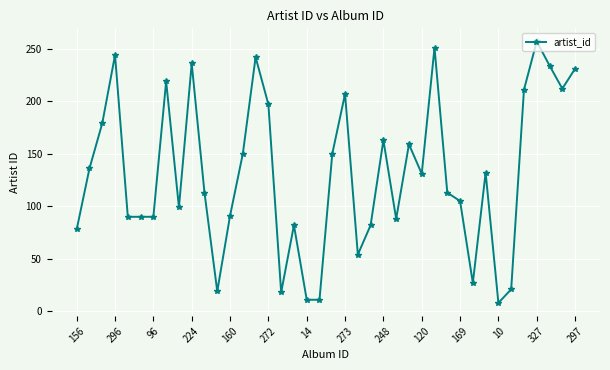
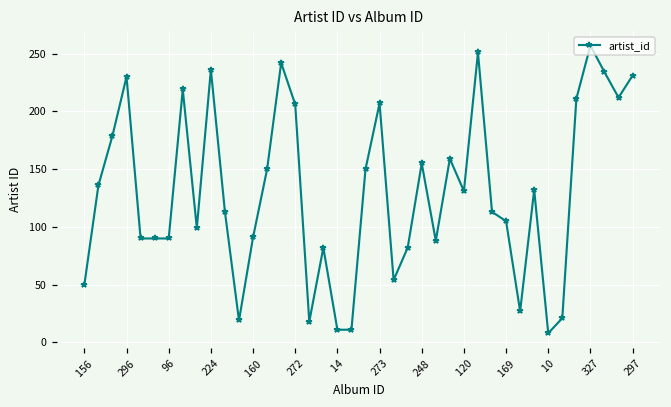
  {
-   "156": 78,
-   "296": 244,
+   "156": 50,
+   "296": 230,
    "96": 90,
    "224": 236,
    "160": 91,
-   "272": 197,
+   "272": 206,
    "273": 207,
-   "248": 163,
+   "248": 155,
    "120": 131,
    "169": 105,
    "297": 231
  }
